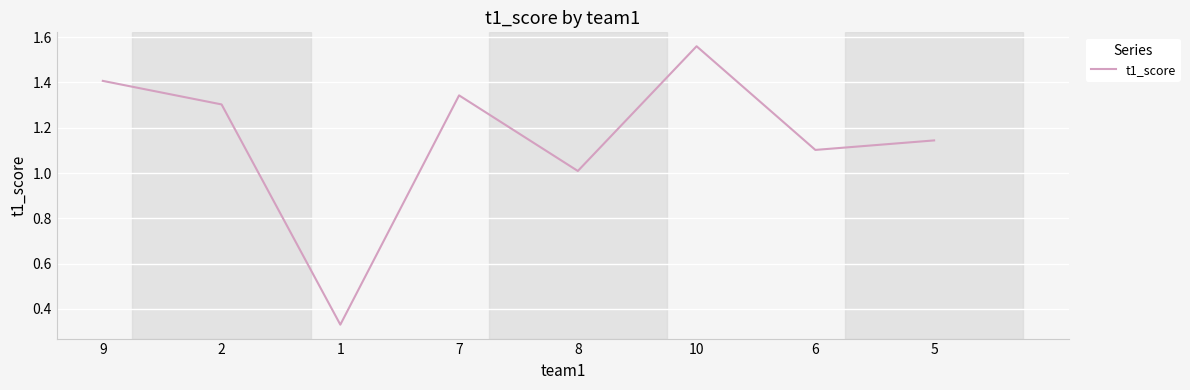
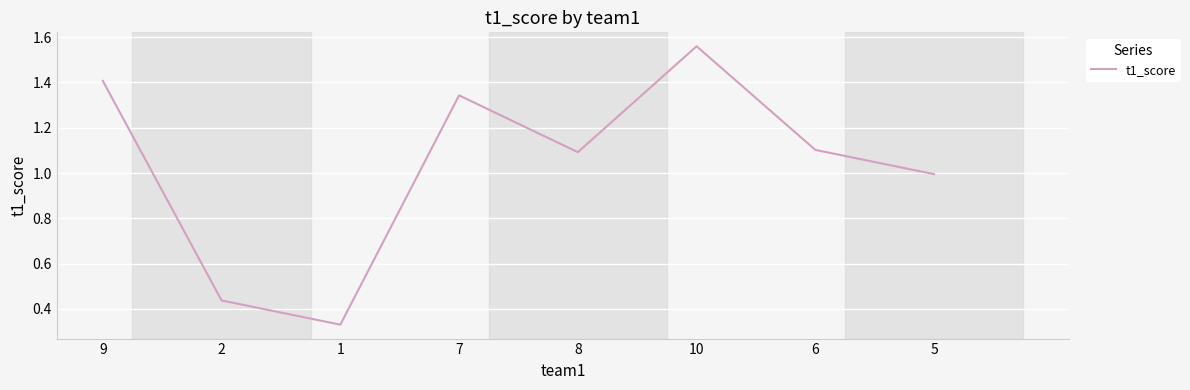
  {
    "9": 1.41,
-   "2": 1.30,
+   "2": 0.44,
    "1": 0.33,
    "7": 1.34,
-   "8": 1.01,
+   "8": 1.09,
    "10": 1.56,
    "6": 1.10,
-   "5": 1.14
+   "5": 1.00
  }
